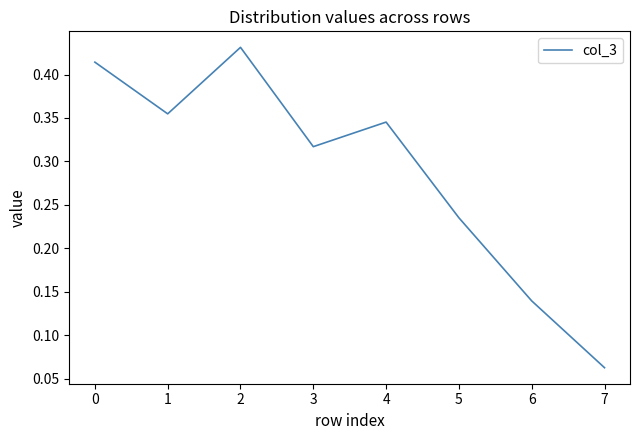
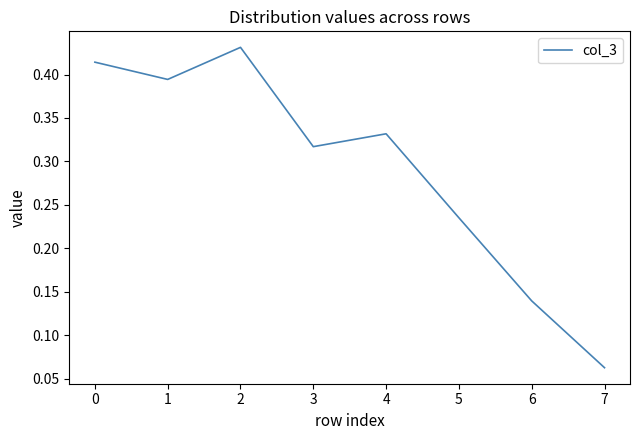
  {
    "0": 0.41,
-   "1": 0.35,
+   "1": 0.39,
    "2": 0.43,
    "3": 0.32,
-   "4": 0.35,
+   "4": 0.33,
    "5": 0.24,
    "6": 0.14,
    "7": 0.06
  }
